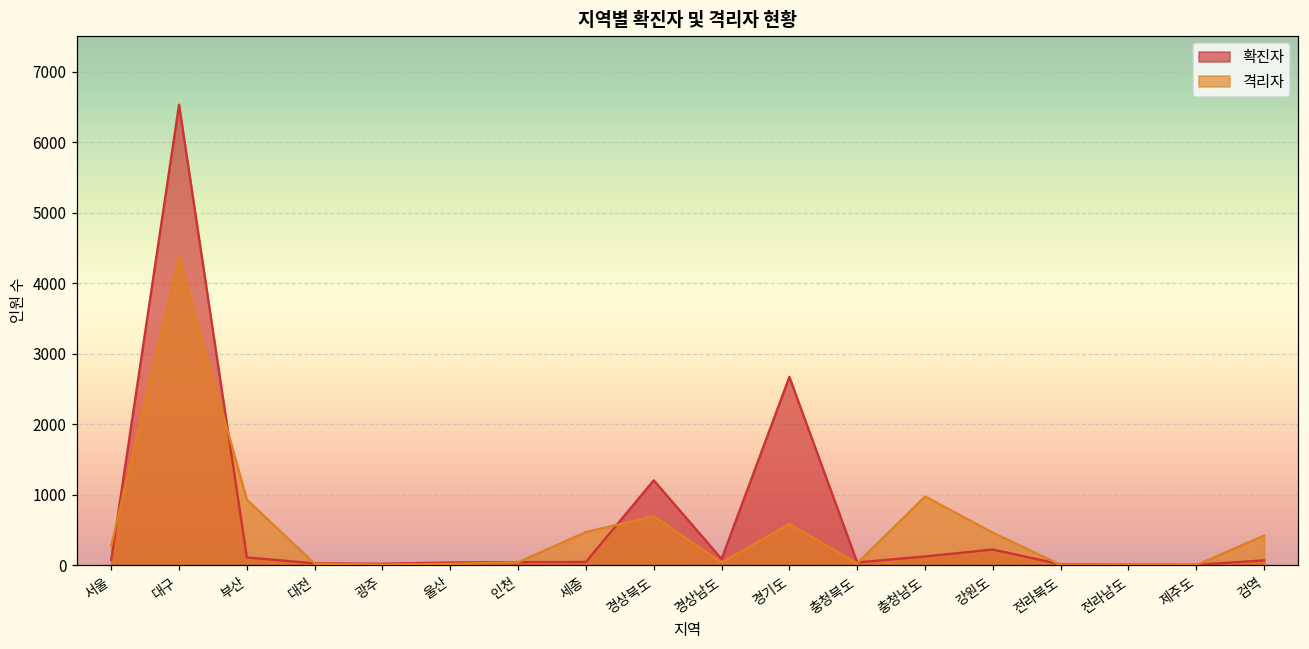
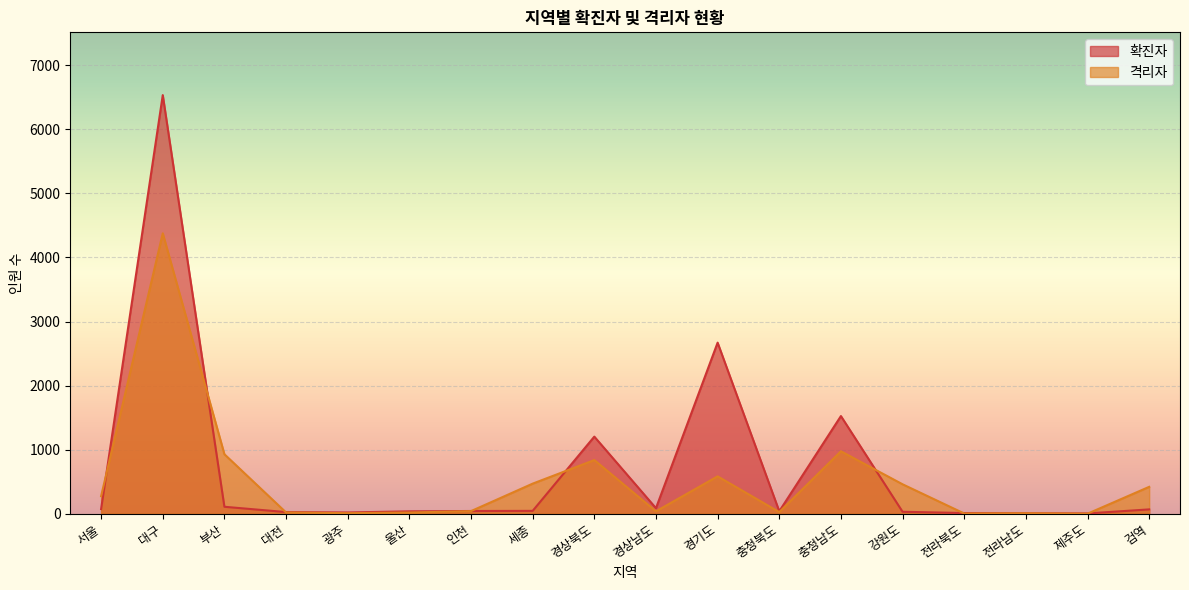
  {
    "확진자": {
      "서울": 100,
      "대구": 6500,
      "부산": 100,
      "세종": 0,
      "경상북도": 1200,
      "경상남도": 100,
      "경기도": 2700,
-     "충청남도": 100,
-     "강원도": 200,
+     "충청남도": 1500,
+     "강원도": 0,
      "검역": 100
    },
    "격리자": {
      "서울": 300,
      "대구": 4400,
      "부산": 900,
      "세종": 500,
-     "경상북도": 700,
+     "경상북도": 800,
      "경상남도": 0,
      "경기도": 600,
      "충청남도": 1000,
      "강원도": 500,
      "검역": 400
    }
  }
